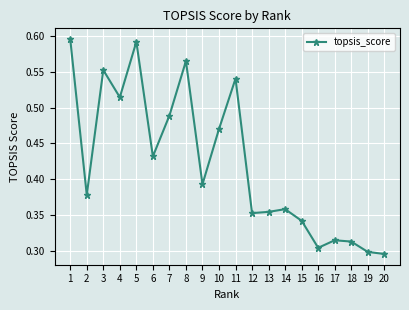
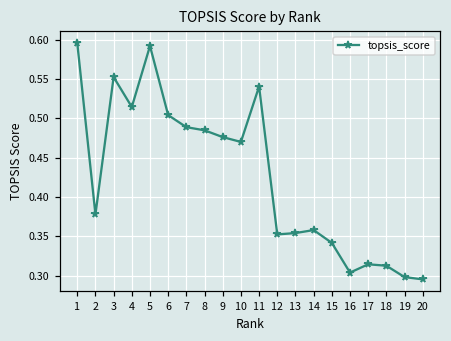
  {
    "1": 0.60,
    "2": 0.38,
    "3": 0.55,
    "4": 0.51,
    "5": 0.59,
-   "6": 0.43,
+   "6": 0.50,
    "7": 0.49,
-   "8": 0.56,
-   "9": 0.39,
+   "8": 0.48,
+   "9": 0.48,
    "10": 0.47,
    "11": 0.54,
    "12": 0.35,
    "13": 0.35,
    "14": 0.36,
    "15": 0.34,
    "16": 0.30,
    "17": 0.31,
    "18": 0.31,
    "19": 0.30,
    "20": 0.30
  }
